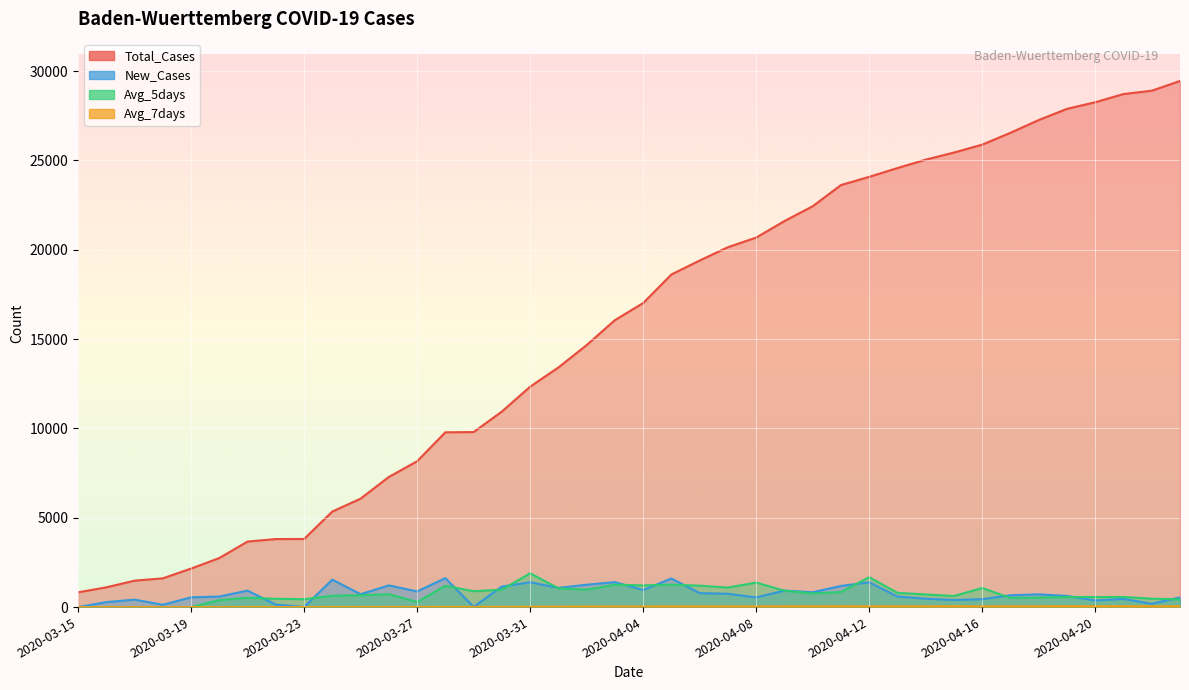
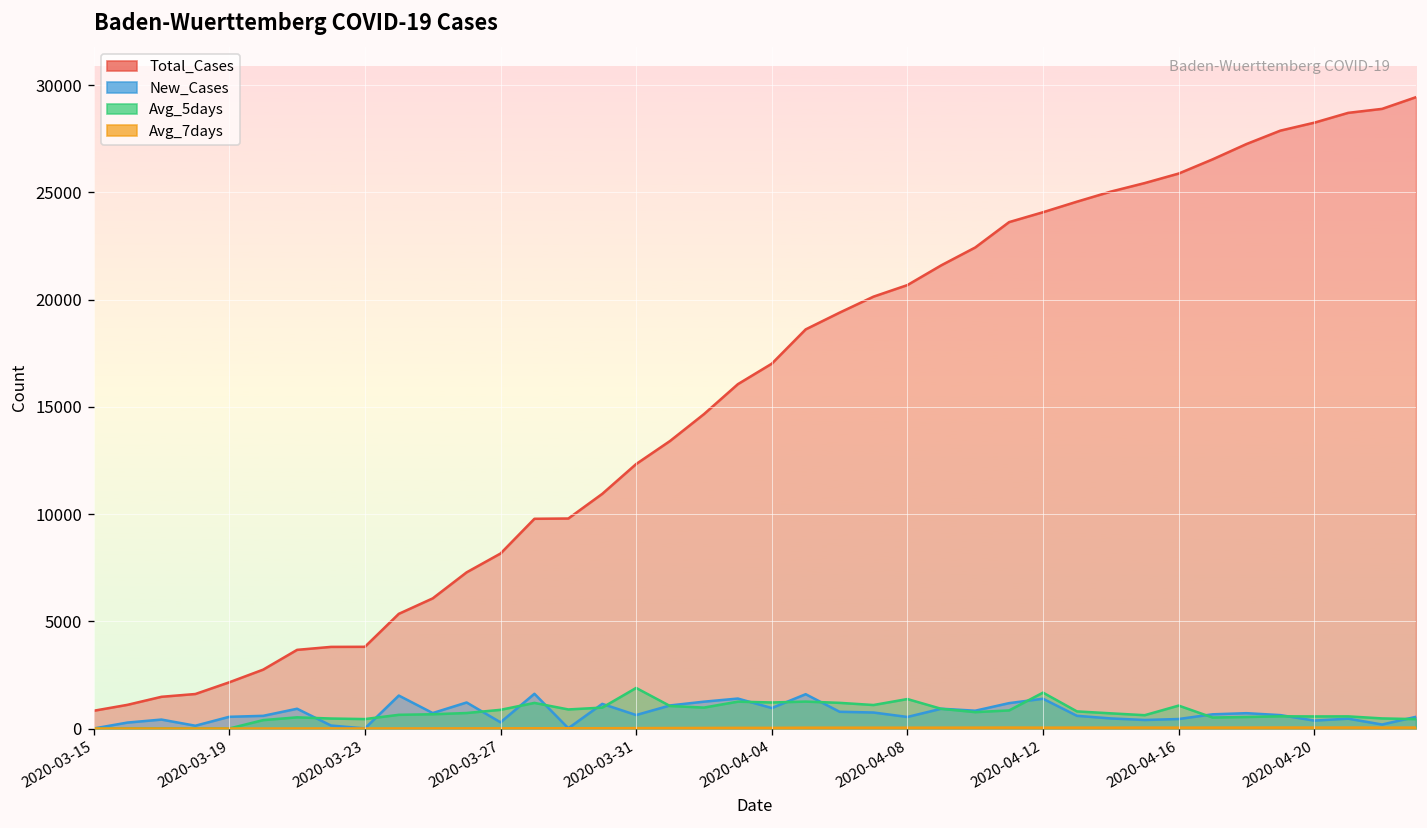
  {
    "New_Cases": {
      "2020-03-19": 500,
-     "2020-03-27": 900,
-     "2020-03-31": 1400,
+     "2020-03-27": 300,
+     "2020-03-31": 600,
      "2020-04-04": 1000,
      "2020-04-08": 500,
      "2020-04-12": 1400,
      "2020-04-16": 400,
      "2020-04-20": 400
    },
    "Avg_5days": {
      "2020-03-23": 400,
-     "2020-03-27": 300,
+     "2020-03-27": 900,
      "2020-03-31": 1900,
      "2020-04-04": 1200,
      "2020-04-08": 1400,
      "2020-04-12": 1700,
      "2020-04-16": 1100,
      "2020-04-20": 600
    }
  }
